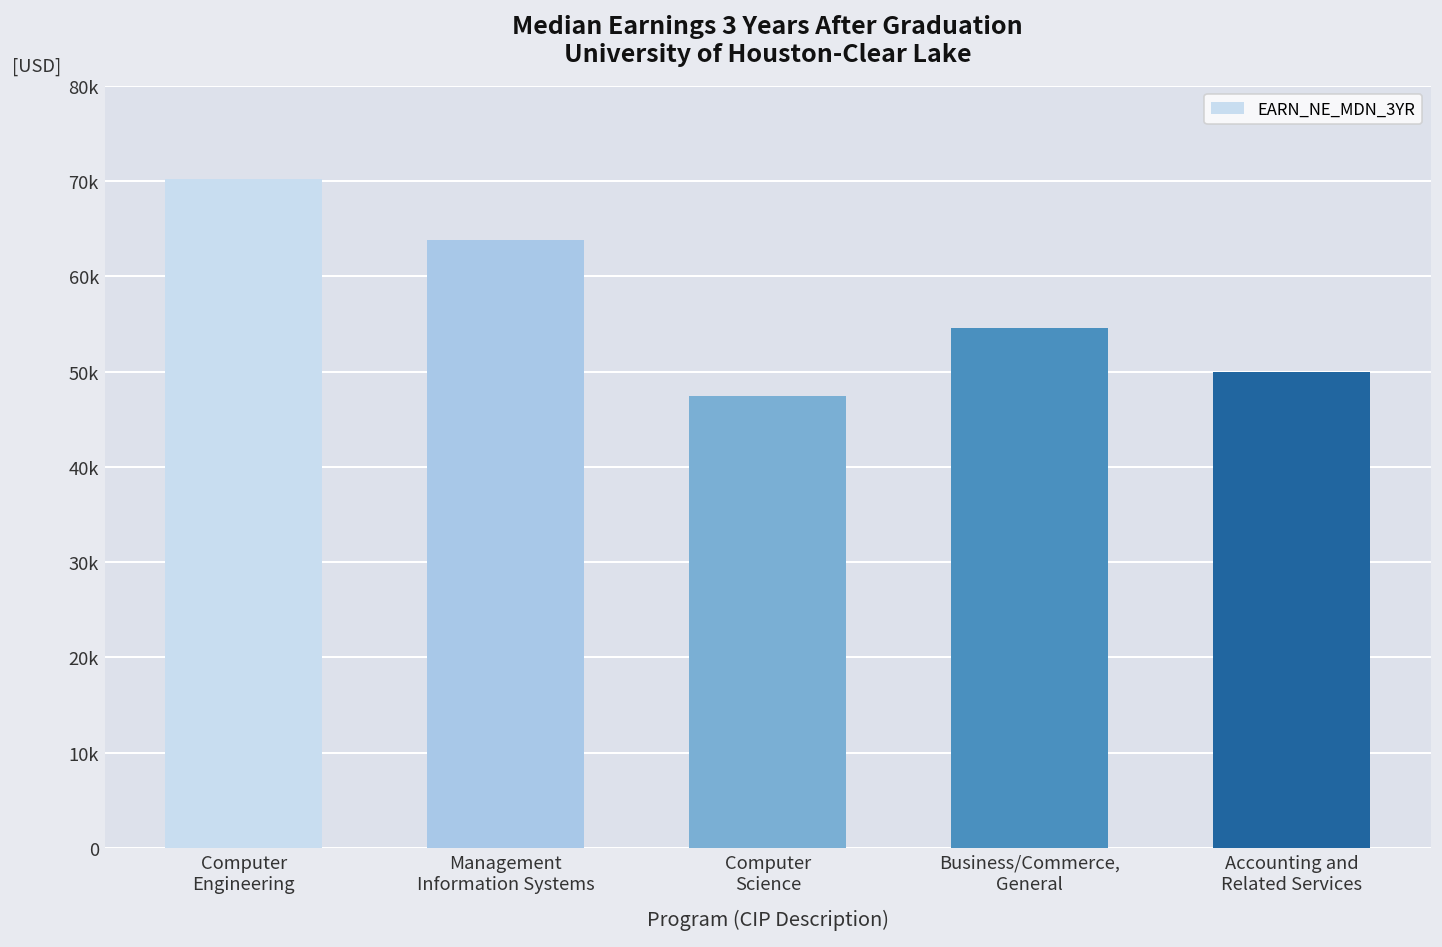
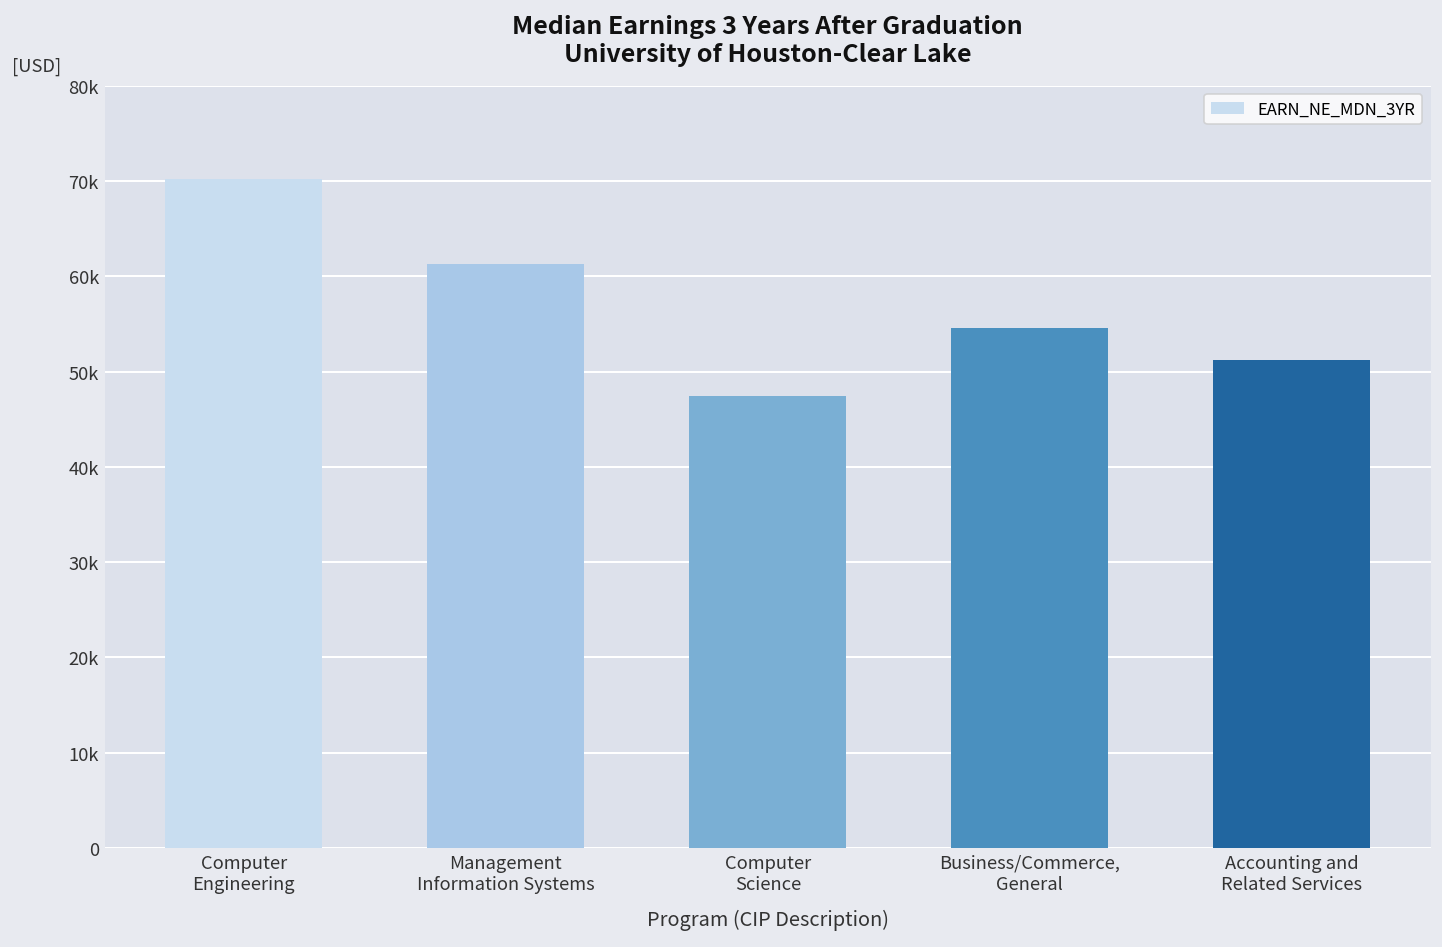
  {
    "Computer Engineering": 70000,
-   "Management Information Systems": 64000,
+   "Management Information Systems": 61000,
    "Computer Science": 47000,
    "Business/Commerce, General": 55000,
-   "Accounting and Related Services": 50000
+   "Accounting and Related Services": 51000
  }
